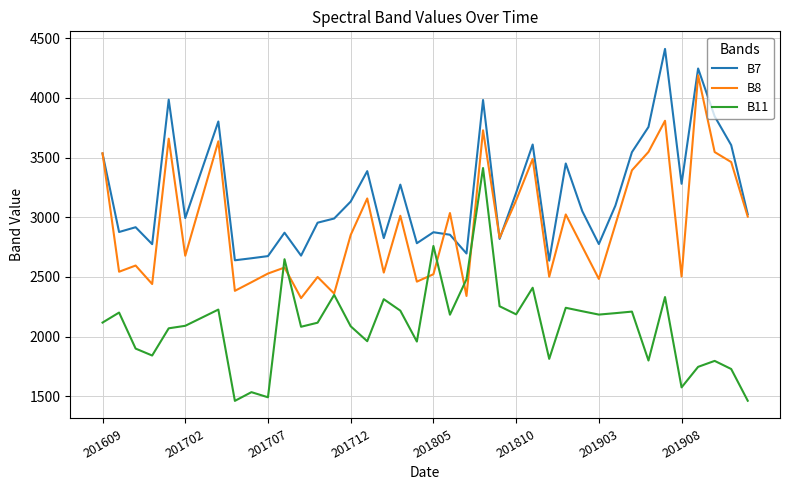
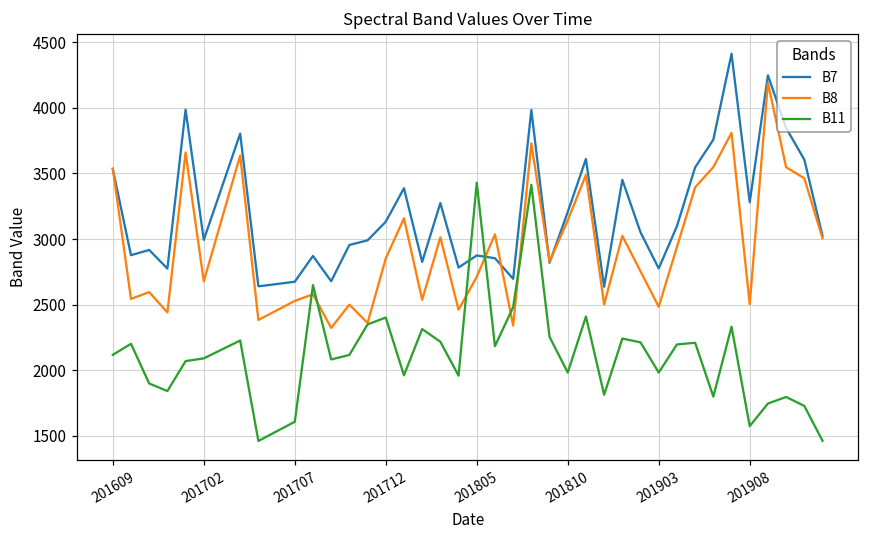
  {
    "B7": {
      "201702": 2990,
      "201707": 2680,
      "201712": 3130,
      "201805": 2880,
      "201810": 3210,
      "201903": 2780,
      "201908": 3280
    },
    "B8": {
      "201702": 2680,
      "201707": 2530,
      "201712": 2850,
-     "201805": 2520,
+     "201805": 2710,
      "201810": 3140,
      "201903": 2480,
      "201908": 2500
    },
    "B11": {
      "201609": 2120,
      "201702": 2090,
-     "201707": 1490,
-     "201712": 2090,
-     "201805": 2760,
-     "201810": 2190,
-     "201903": 2190,
+     "201707": 1610,
+     "201712": 2400,
+     "201805": 3430,
+     "201810": 1980,
+     "201903": 1980,
      "201908": 1580
    }
  }
